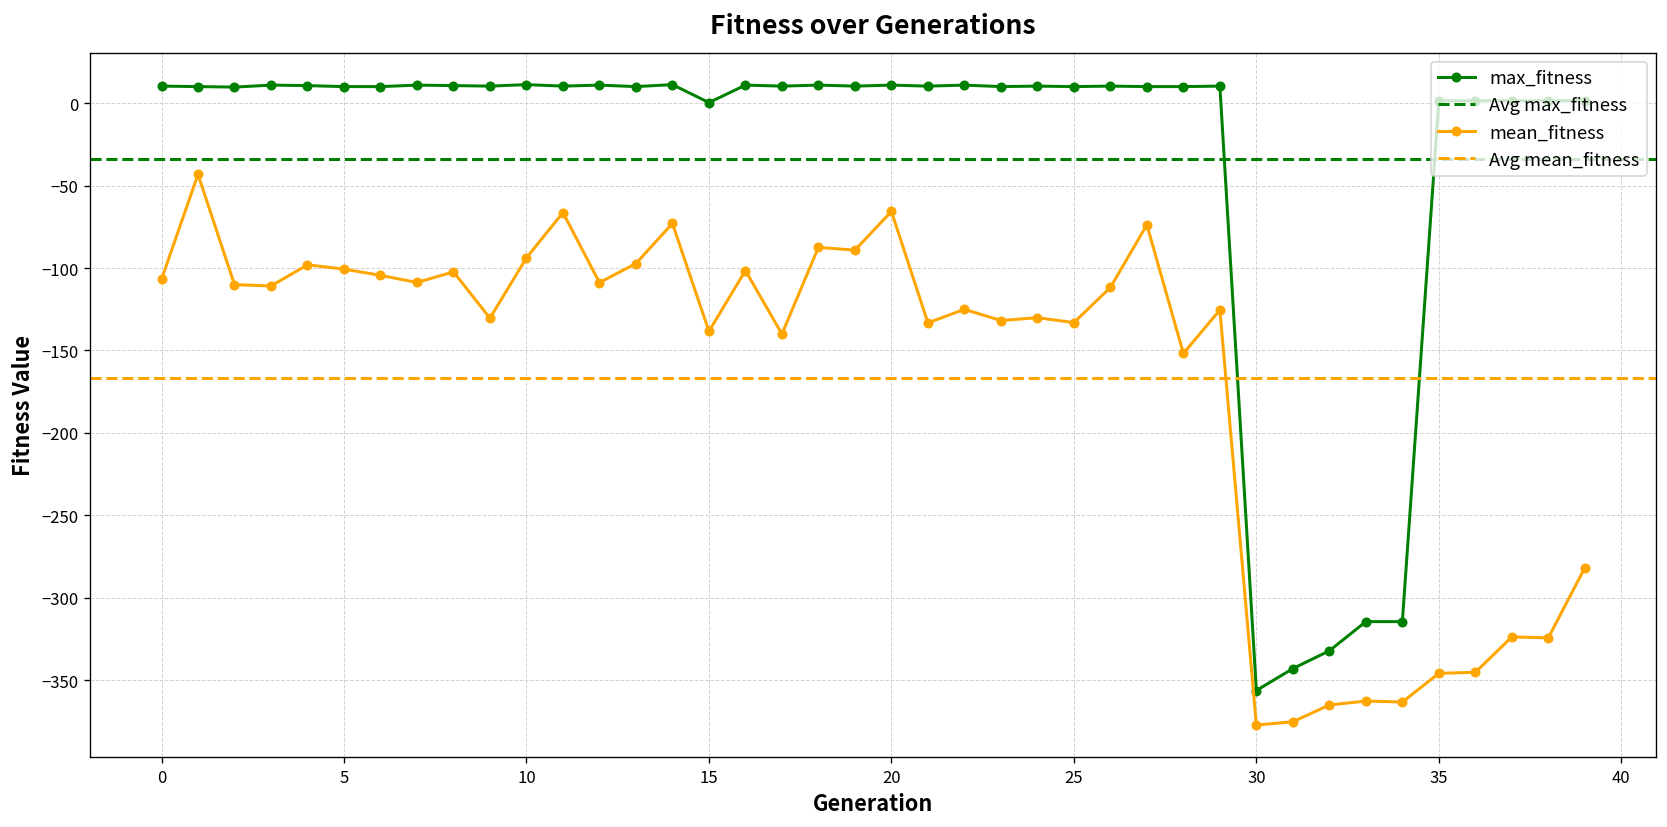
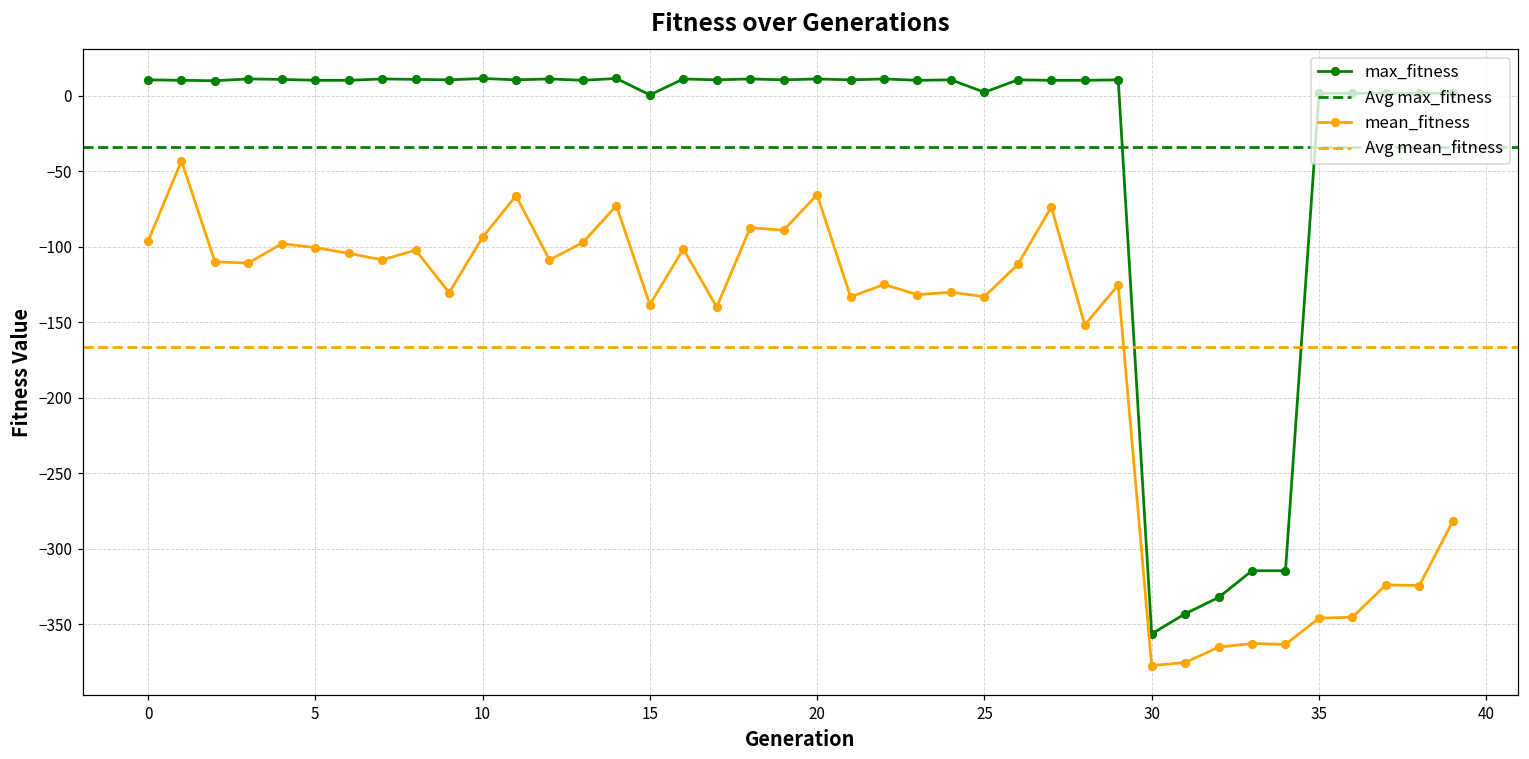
  {
    "max_fitness": {
      "0": 10,
      "5": 10,
      "10": 11,
      "15": 0,
      "20": 11,
-     "25": 10,
+     "25": 2,
      "30": -356
    },
    "mean_fitness": {
-     "0": -107,
+     "0": -96,
      "5": -101,
      "10": -94,
      "15": -138,
      "20": -66,
      "25": -133,
      "30": -377,
      "35": -346
    }
  }
